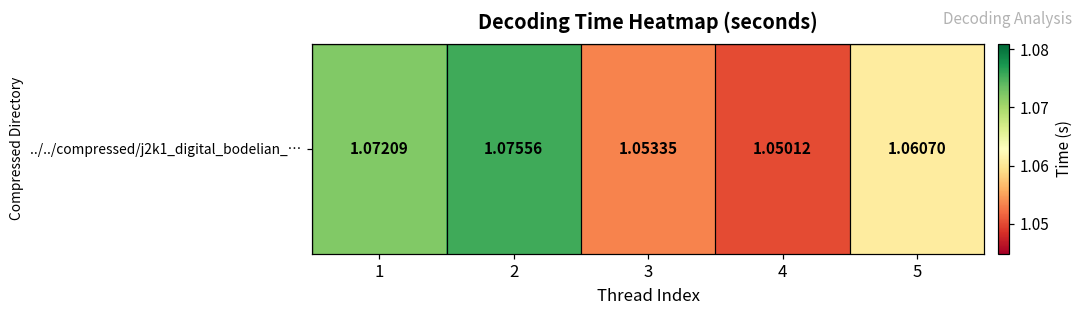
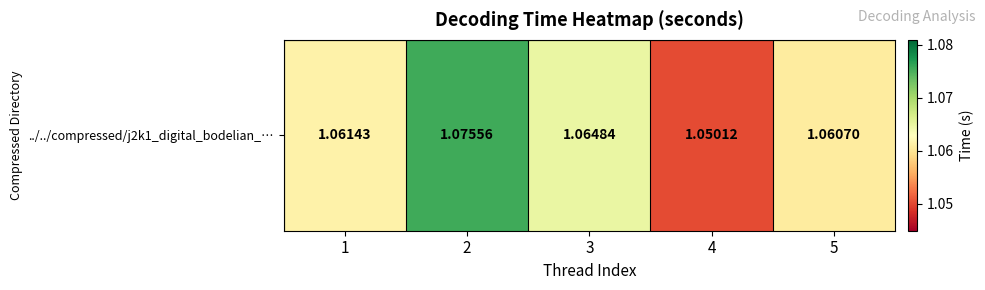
  {
    "../../compressed/j2k1_digital_bodelian_…": {
-     "1": 1.07209,
+     "1": 1.06143,
      "2": 1.07556,
-     "3": 1.05335,
+     "3": 1.06484,
      "4": 1.05012,
      "5": 1.06070
    }
  }
